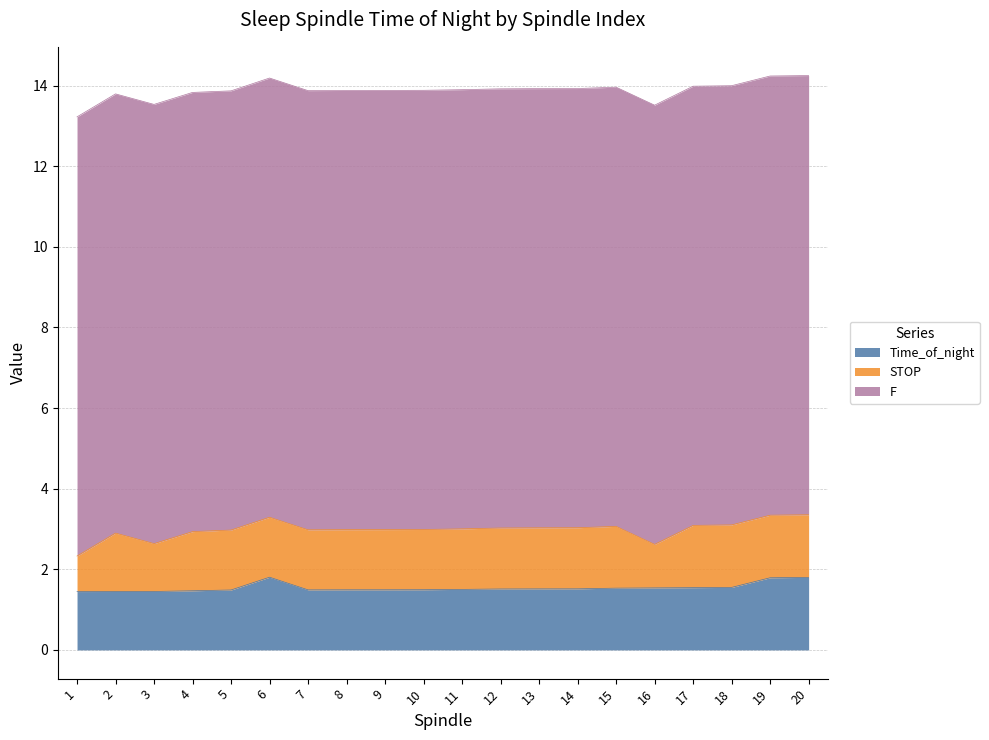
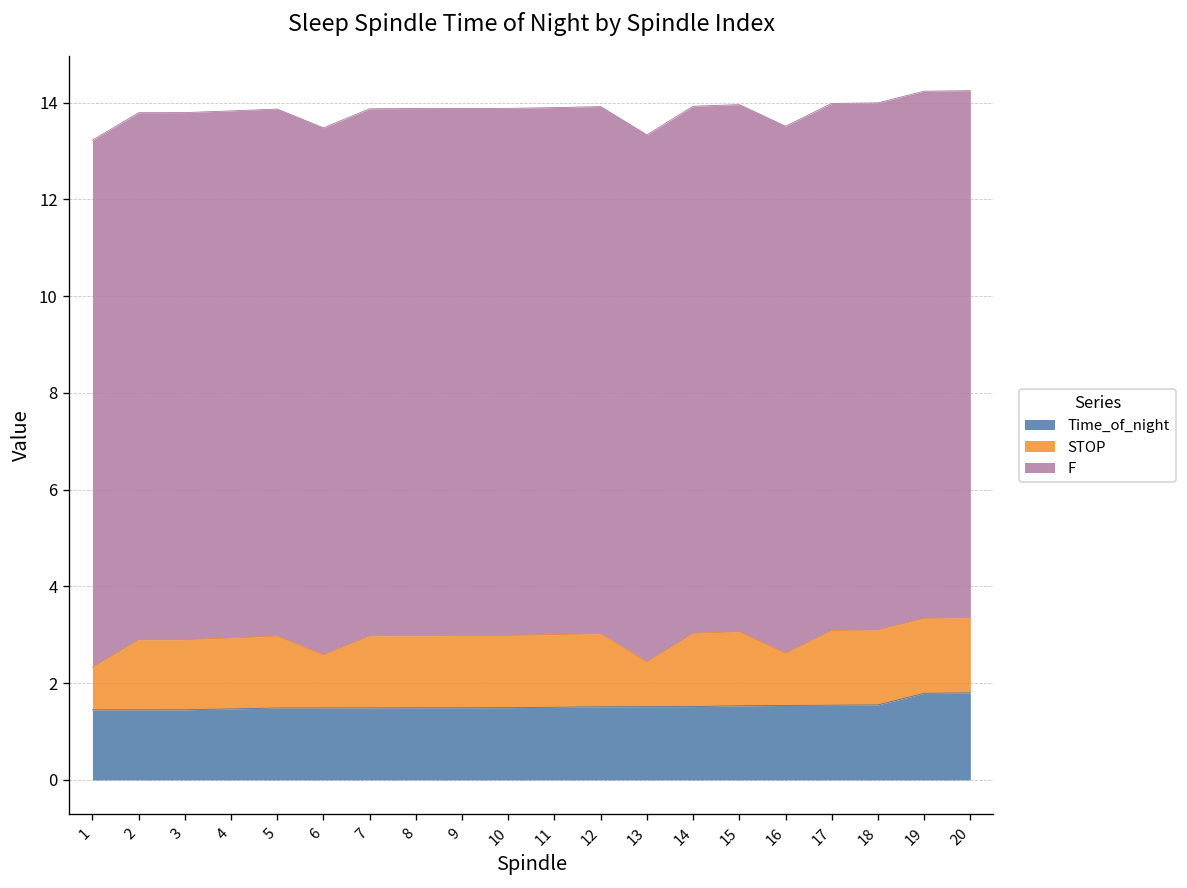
  {
    "Time_of_night": {
      "1": 1.4,
      "2": 1.4,
      "3": 1.4,
      "4": 1.5,
      "5": 1.5,
-     "6": 1.8,
+     "6": 1.5,
      "7": 1.5,
      "8": 1.5,
      "9": 1.5,
      "10": 1.5,
      "11": 1.5,
      "12": 1.5,
      "13": 1.5,
      "14": 1.5,
      "15": 1.5,
      "16": 1.5,
      "17": 1.5,
      "18": 1.6,
      "19": 1.8,
      "20": 1.8
    },
    "STOP": {
      "1": 0.9,
      "2": 1.4,
-     "3": 1.2,
+     "3": 1.4,
      "4": 1.5,
      "5": 1.5,
-     "6": 1.5,
+     "6": 1.1,
      "7": 1.5,
      "8": 1.5,
      "9": 1.5,
      "10": 1.5,
      "11": 1.5,
      "12": 1.5,
-     "13": 1.5,
+     "13": 0.9,
      "14": 1.5,
      "15": 1.5,
      "16": 1.1,
      "17": 1.5,
      "18": 1.6,
      "19": 1.6,
      "20": 1.6
    },
    "F": {
      "1": 10.9,
      "2": 10.9,
      "3": 10.9,
      "4": 10.9,
      "5": 10.9,
      "6": 10.9,
      "7": 10.9,
      "8": 10.9,
      "9": 10.9,
      "10": 10.9,
      "11": 10.9,
      "12": 10.9,
      "13": 10.9,
      "14": 10.9,
      "15": 10.9,
      "16": 10.9,
      "17": 10.9,
      "18": 10.9,
      "19": 10.9,
      "20": 10.9
    }
  }
